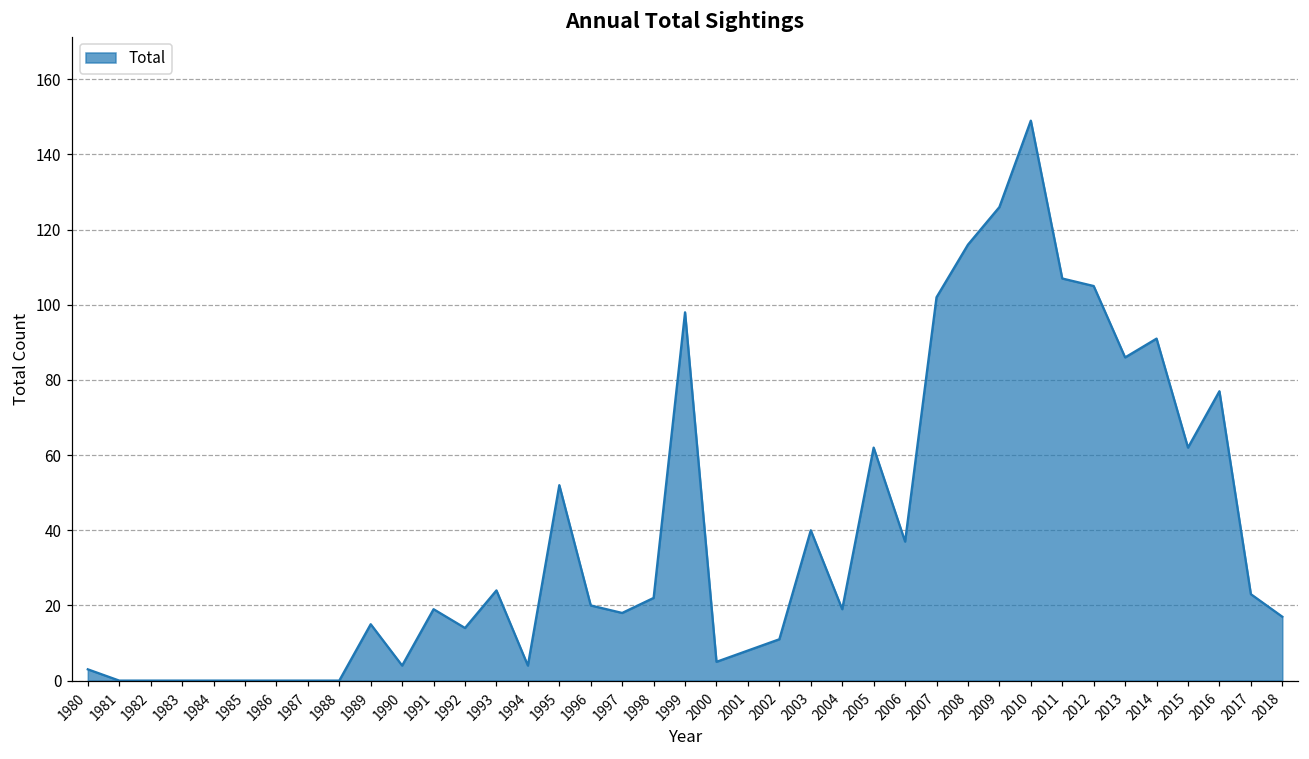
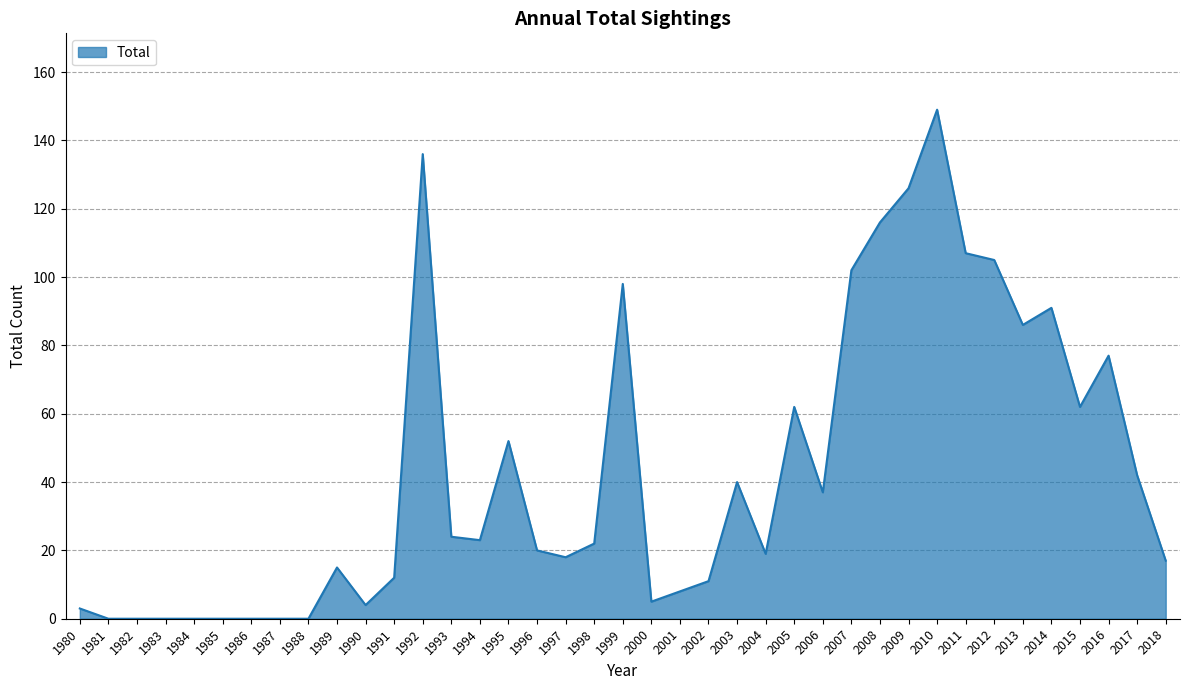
  {
    "1980": 3,
    "1981": 0,
    "1982": 0,
    "1983": 0,
    "1984": 0,
    "1985": 0,
    "1986": 0,
    "1987": 0,
    "1988": 0,
    "1989": 15,
    "1990": 4,
-   "1991": 19,
-   "1992": 14,
+   "1991": 12,
+   "1992": 136,
    "1993": 24,
-   "1994": 4,
+   "1994": 23,
    "1995": 52,
    "1996": 20,
    "1997": 18,
    "1998": 22,
    "1999": 98,
    "2000": 5,
    "2001": 8,
    "2002": 11,
    "2003": 40,
    "2004": 19,
    "2005": 62,
    "2006": 37,
    "2007": 102,
    "2008": 116,
    "2009": 126,
    "2010": 149,
    "2011": 107,
    "2012": 105,
    "2013": 86,
    "2014": 91,
    "2015": 62,
    "2016": 77,
-   "2017": 23,
+   "2017": 42,
    "2018": 17
  }
